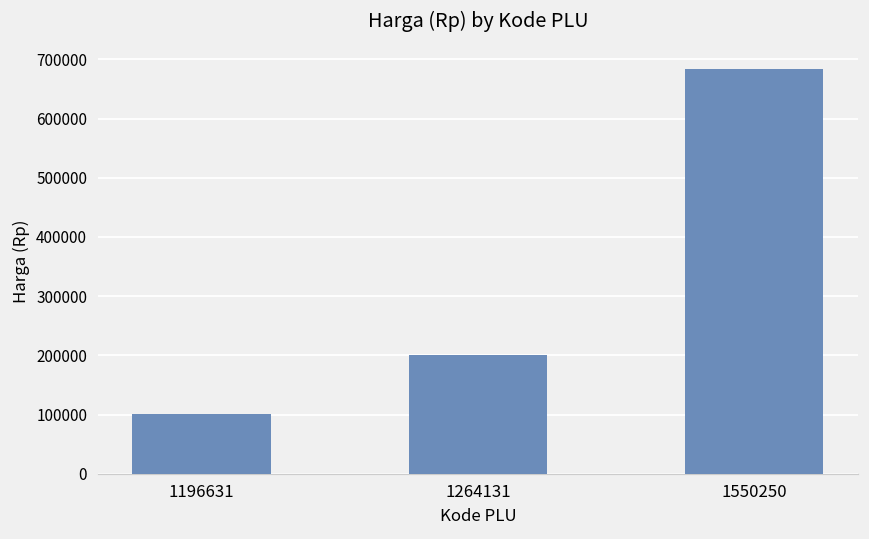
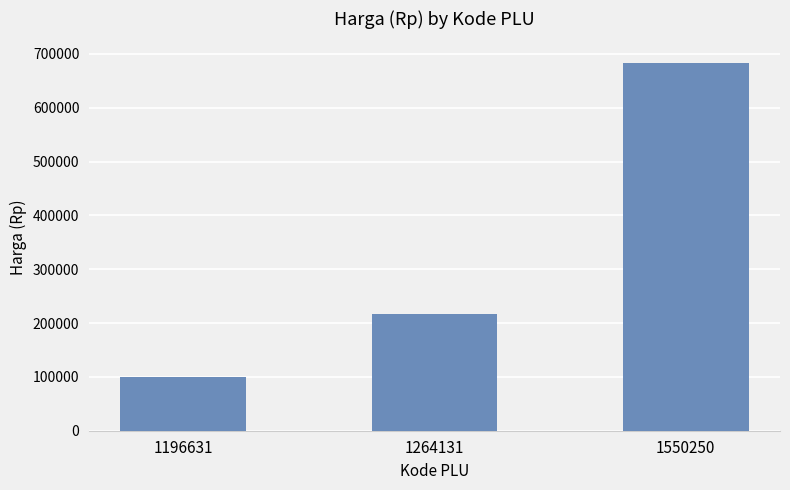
  {
    "1196631": 100000,
-   "1264131": 200000,
+   "1264131": 220000,
    "1550250": 680000
  }
